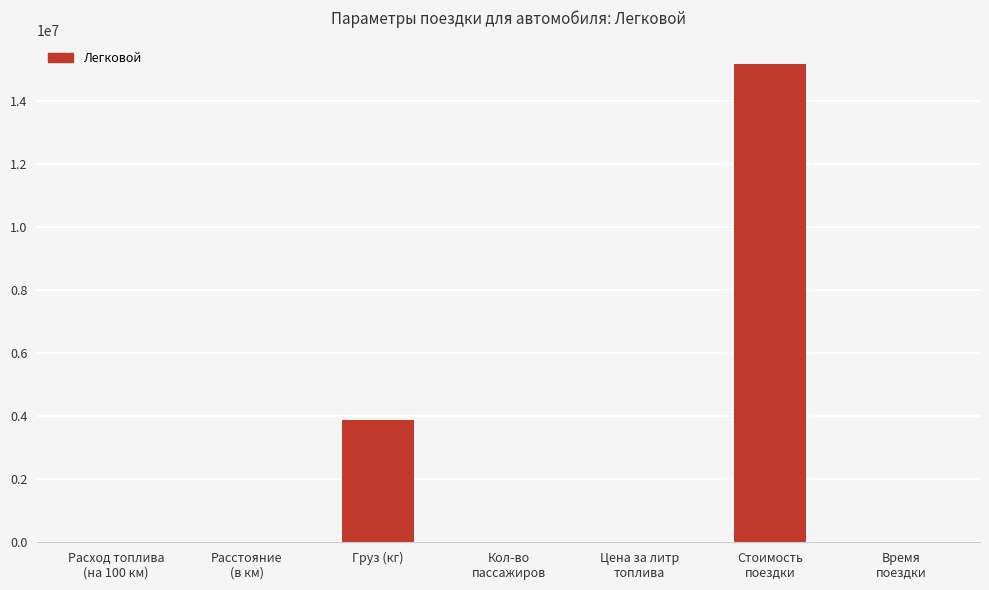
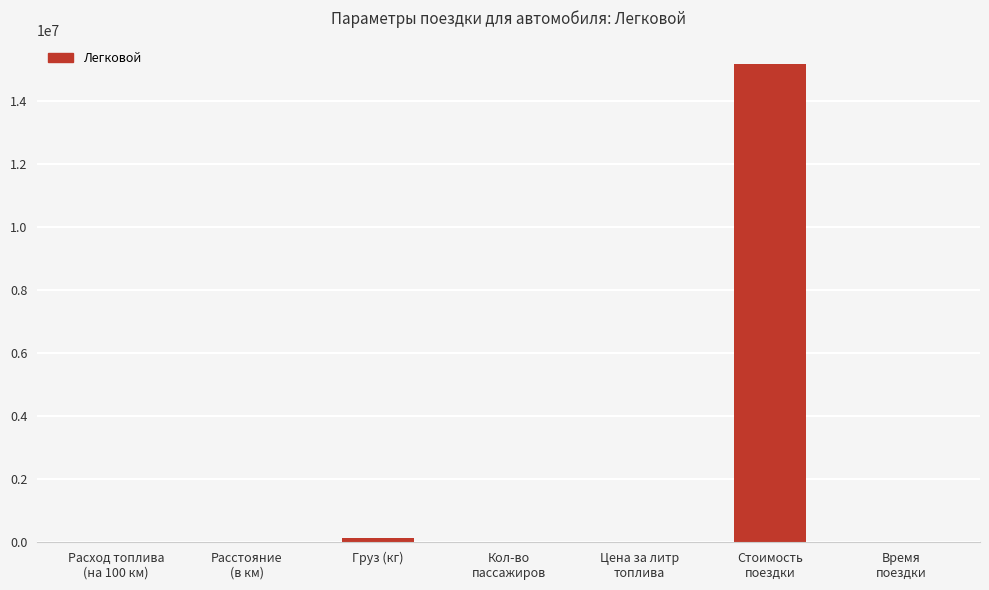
  {
-   "Груз (кг)": 3900000,
+   "Груз (кг)": 100000,
    "Стоимость поездки": 15200000
  }
